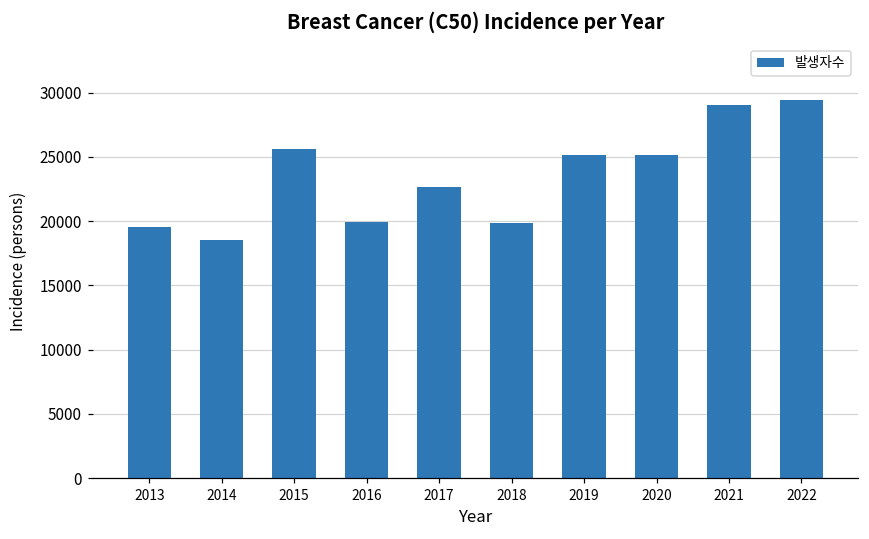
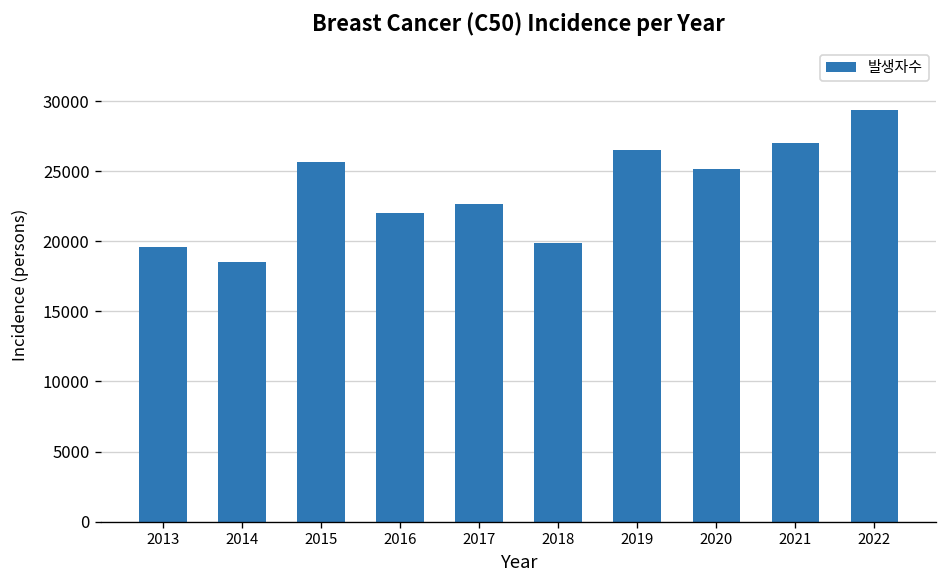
  {
    "2013": 19600,
    "2014": 18600,
    "2015": 25600,
-   "2016": 19900,
+   "2016": 22000,
    "2017": 22700,
    "2018": 19900,
-   "2019": 25100,
+   "2019": 26500,
    "2020": 25100,
-   "2021": 29000,
+   "2021": 27000,
    "2022": 29400
  }
